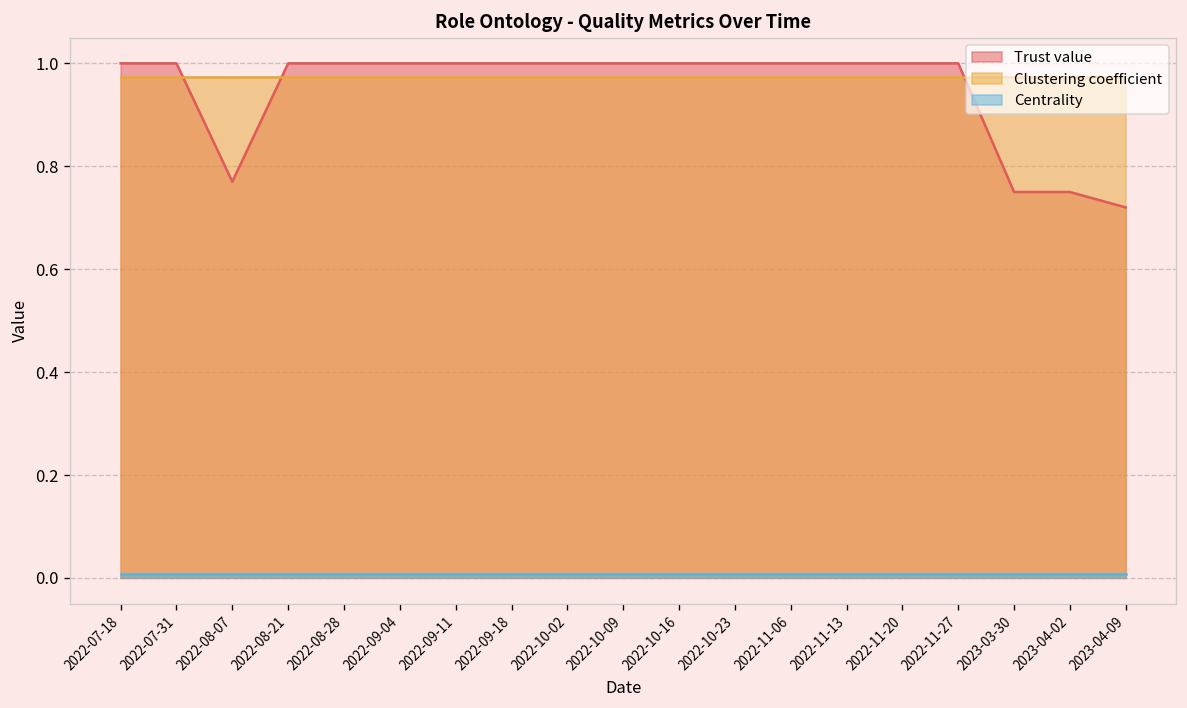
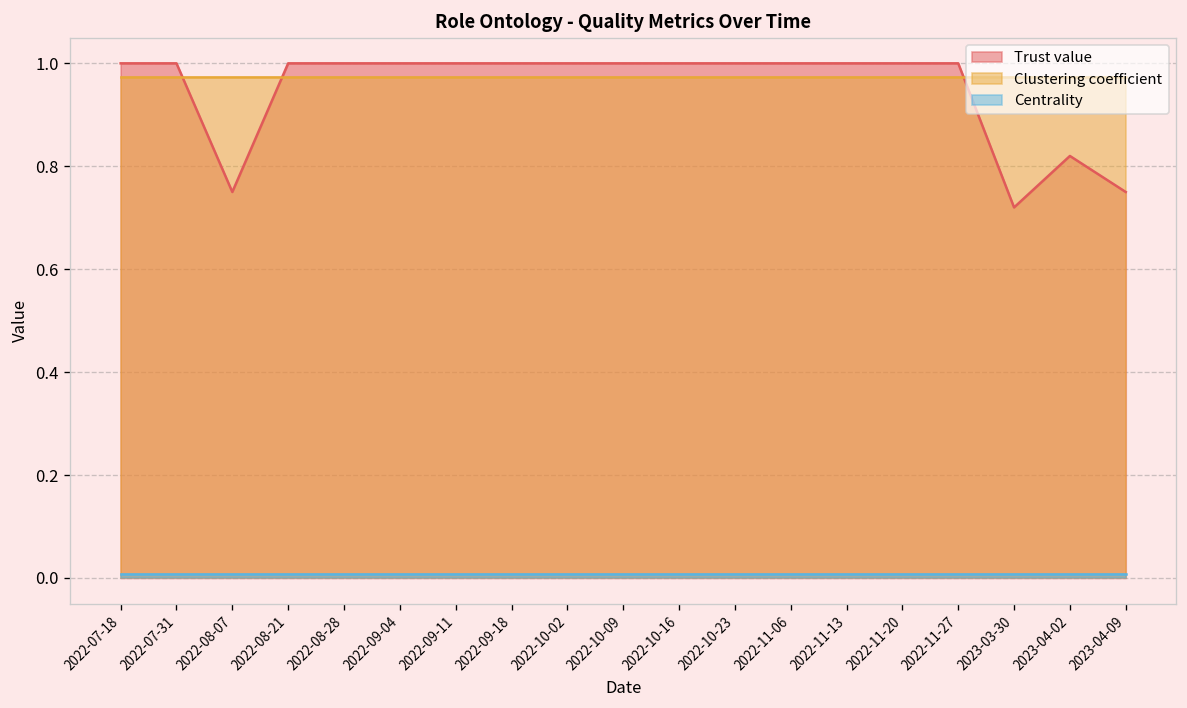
  {
    "Trust value": {
      "2022-07-18": 1.00,
      "2022-07-31": 1.00,
-     "2022-08-07": 0.77,
+     "2022-08-07": 0.75,
      "2022-08-21": 1.00,
      "2022-08-28": 1.00,
      "2022-09-04": 1.00,
      "2022-09-11": 1.00,
      "2022-09-18": 1.00,
      "2022-10-02": 1.00,
      "2022-10-09": 1.00,
      "2022-10-16": 1.00,
      "2022-10-23": 1.00,
      "2022-11-06": 1.00,
      "2022-11-13": 1.00,
      "2022-11-20": 1.00,
      "2022-11-27": 1.00,
-     "2023-03-30": 0.75,
-     "2023-04-02": 0.75,
-     "2023-04-09": 0.72
+     "2023-03-30": 0.72,
+     "2023-04-02": 0.82,
+     "2023-04-09": 0.75
    },
    "Clustering coefficient": {
      "2022-07-18": 0.97,
      "2022-07-31": 0.97,
      "2022-08-07": 0.97,
      "2022-08-21": 0.97,
      "2022-08-28": 0.97,
      "2022-09-04": 0.97,
      "2022-09-11": 0.97,
      "2022-09-18": 0.97,
      "2022-10-02": 0.97,
      "2022-10-09": 0.97,
      "2022-10-16": 0.97,
      "2022-10-23": 0.97,
      "2022-11-06": 0.97,
      "2022-11-13": 0.97,
      "2022-11-20": 0.97,
      "2022-11-27": 0.97
    },
    "Centrality": {
      "2022-07-18": 0.01,
      "2022-07-31": 0.01,
      "2022-08-07": 0.01,
      "2022-08-21": 0.01,
      "2022-08-28": 0.01,
      "2022-09-04": 0.01,
      "2022-09-11": 0.01,
      "2022-09-18": 0.01,
      "2022-10-02": 0.01,
      "2022-10-09": 0.01,
      "2022-10-16": 0.01,
      "2022-10-23": 0.01,
      "2022-11-06": 0.01,
      "2022-11-13": 0.01,
      "2022-11-20": 0.01,
      "2022-11-27": 0.01,
      "2023-03-30": 0.01,
      "2023-04-02": 0.01,
      "2023-04-09": 0.01
    }
  }
